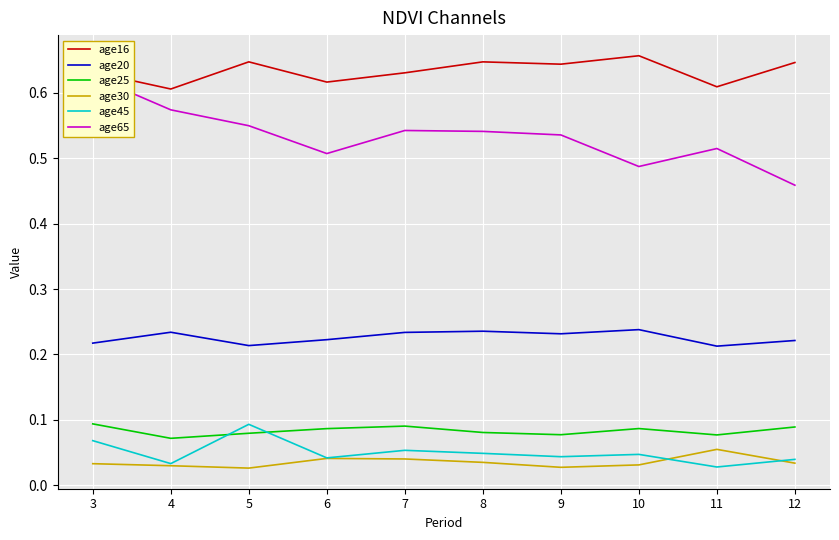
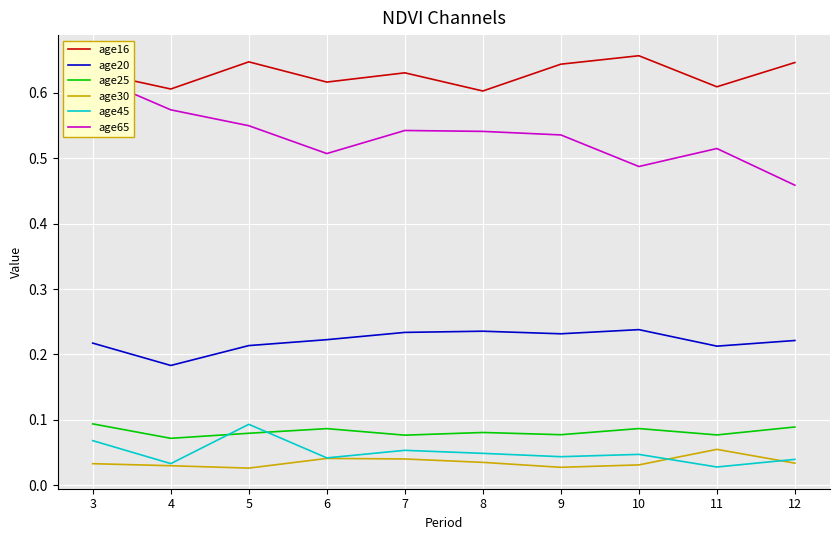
  {
    "age16": {
      "4": 0.61,
      "5": 0.65,
      "6": 0.62,
      "7": 0.63,
-     "8": 0.65,
+     "8": 0.60,
      "9": 0.64,
      "10": 0.66,
      "11": 0.61,
      "12": 0.65
    },
    "age20": {
      "3": 0.22,
-     "4": 0.23,
+     "4": 0.18,
      "5": 0.21,
      "6": 0.22,
      "7": 0.23,
      "8": 0.24,
      "9": 0.23,
      "10": 0.24,
      "11": 0.21,
      "12": 0.22
    },
    "age25": {
      "3": 0.09,
      "4": 0.07,
      "5": 0.08,
      "6": 0.09,
-     "7": 0.09,
+     "7": 0.08,
      "8": 0.08,
      "9": 0.08,
      "10": 0.09,
      "11": 0.08,
      "12": 0.09
    },
    "age30": {
      "3": 0.03,
      "5": 0.03,
      "7": 0.04,
      "8": 0.04,
      "9": 0.03,
      "10": 0.03,
      "11": 0.05,
      "12": 0.03
    },
    "age45": {
      "3": 0.07,
      "5": 0.09,
      "7": 0.05,
      "8": 0.05,
      "9": 0.04,
      "10": 0.05,
      "11": 0.03,
      "12": 0.04
    },
    "age65": {
      "4": 0.57,
      "5": 0.55,
      "6": 0.51,
      "7": 0.54,
      "8": 0.54,
      "9": 0.54,
      "10": 0.49,
      "11": 0.51,
      "12": 0.46
    }
  }
